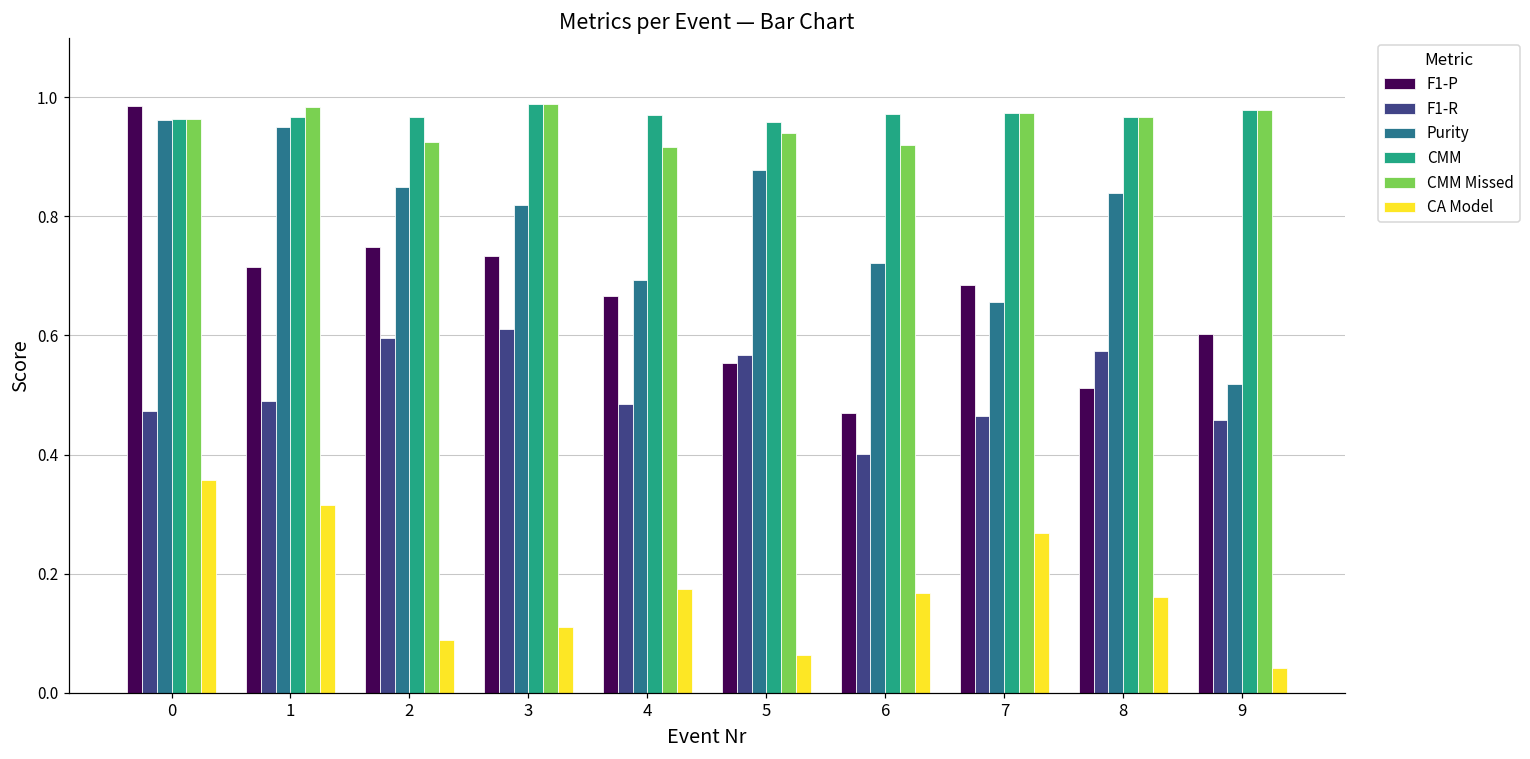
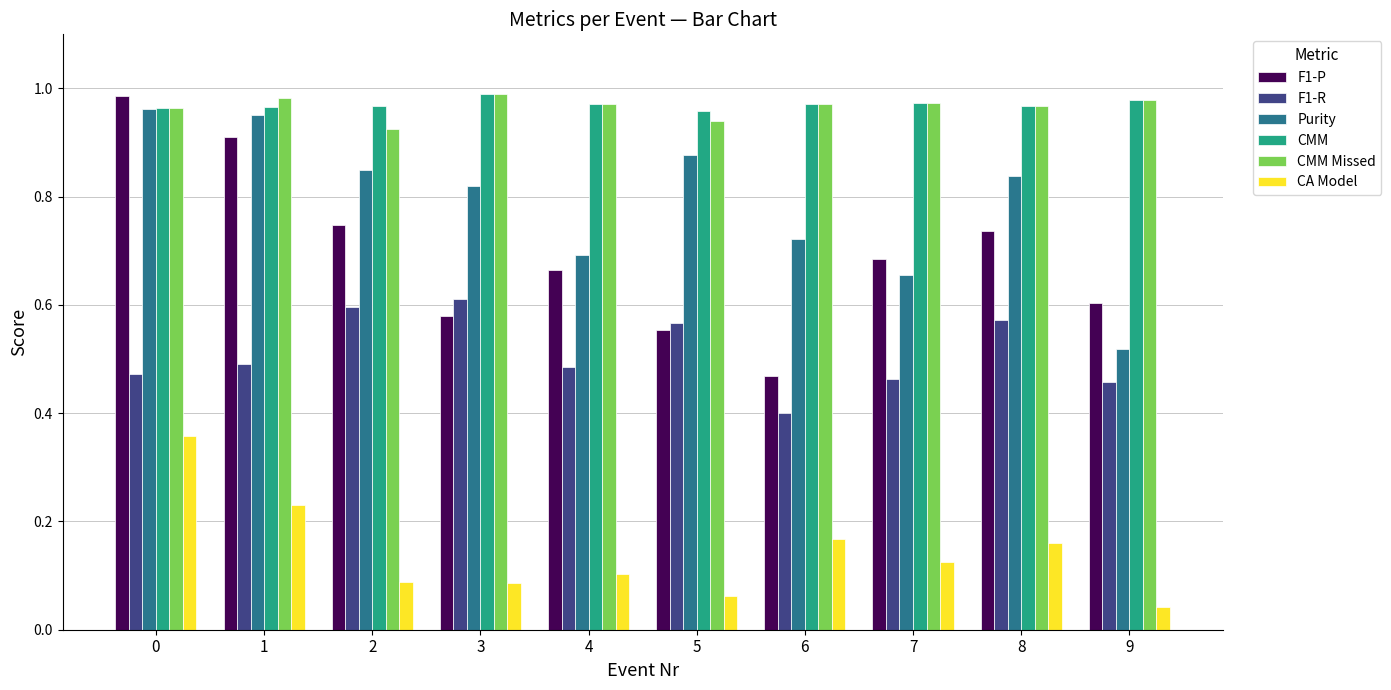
  {
    "F1-P": {
      "0": 0.99,
-     "1": 0.72,
+     "1": 0.91,
      "2": 0.75,
-     "3": 0.73,
+     "3": 0.58,
      "4": 0.67,
      "5": 0.55,
      "6": 0.47,
      "7": 0.68,
-     "8": 0.51,
+     "8": 0.74,
      "9": 0.60
    },
    "CMM Missed": {
      "0": 0.96,
      "1": 0.98,
      "2": 0.93,
      "3": 0.99,
-     "4": 0.92,
+     "4": 0.97,
      "5": 0.94,
-     "6": 0.92,
+     "6": 0.97,
      "7": 0.97,
      "8": 0.97,
      "9": 0.98
    },
    "CA Model": {
      "0": 0.36,
-     "1": 0.31,
+     "1": 0.23,
      "2": 0.09,
-     "3": 0.11,
-     "4": 0.17,
+     "3": 0.09,
+     "4": 0.10,
      "5": 0.06,
      "6": 0.17,
-     "7": 0.27,
+     "7": 0.13,
      "8": 0.16,
      "9": 0.04
    }
  }
